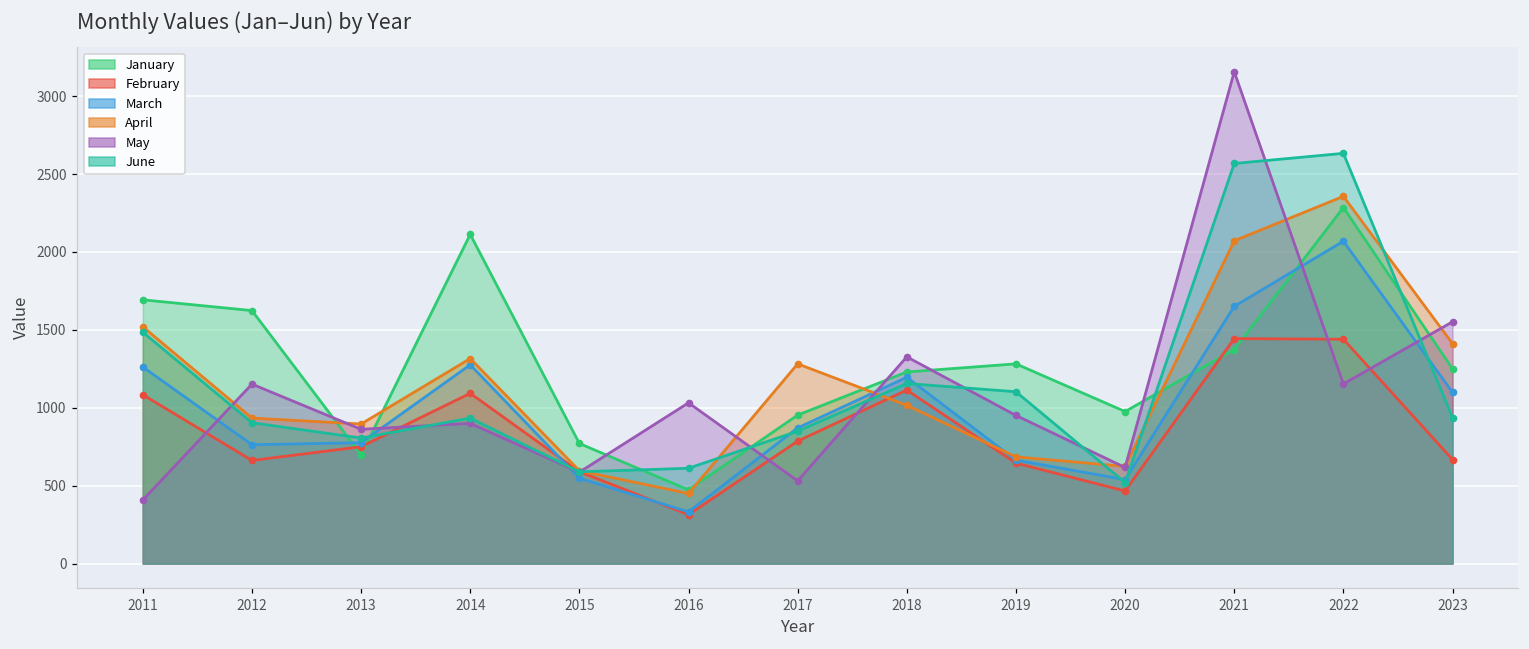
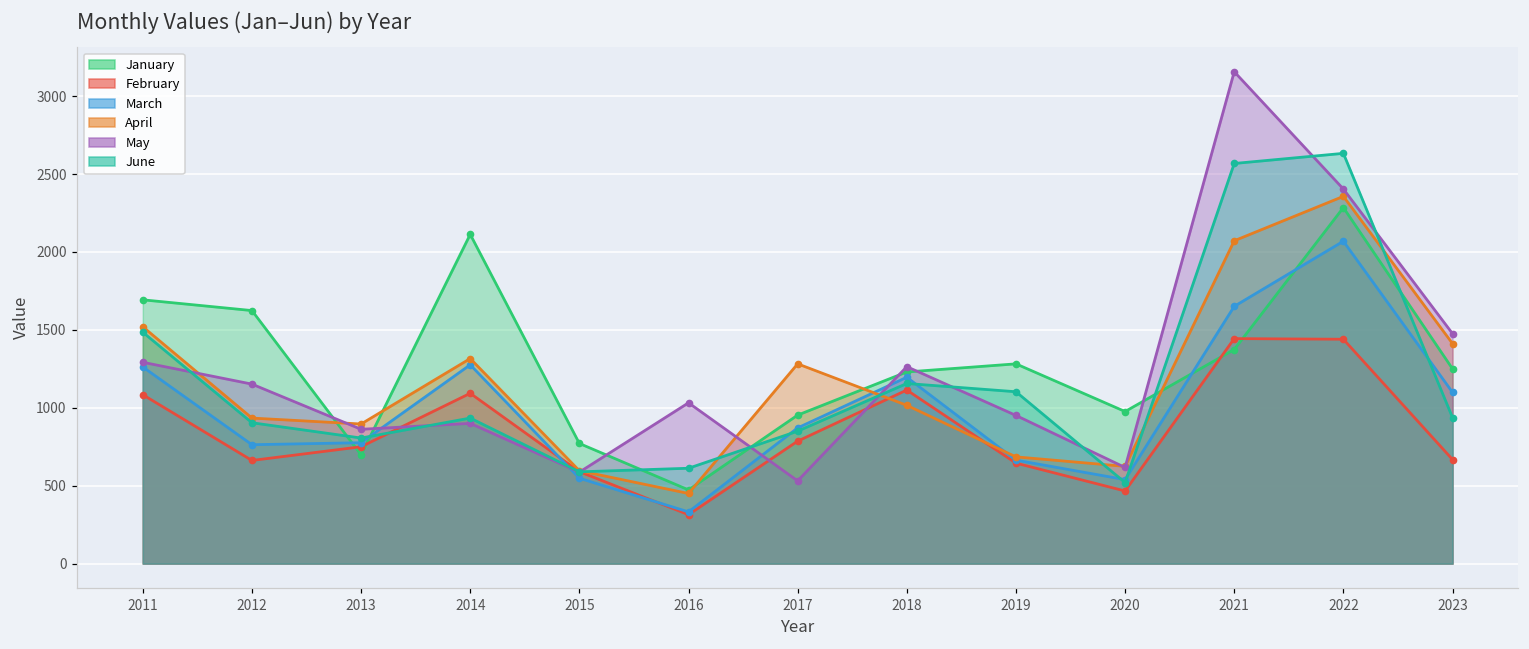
  {
    "May": {
-     "2011": 410,
+     "2011": 1290,
      "2012": 1150,
      "2013": 860,
      "2014": 900,
      "2016": 1030,
      "2017": 530,
-     "2018": 1330,
+     "2018": 1260,
      "2019": 950,
      "2021": 3160,
-     "2022": 1150,
-     "2023": 1550
+     "2022": 2400,
+     "2023": 1480
    }
  }
